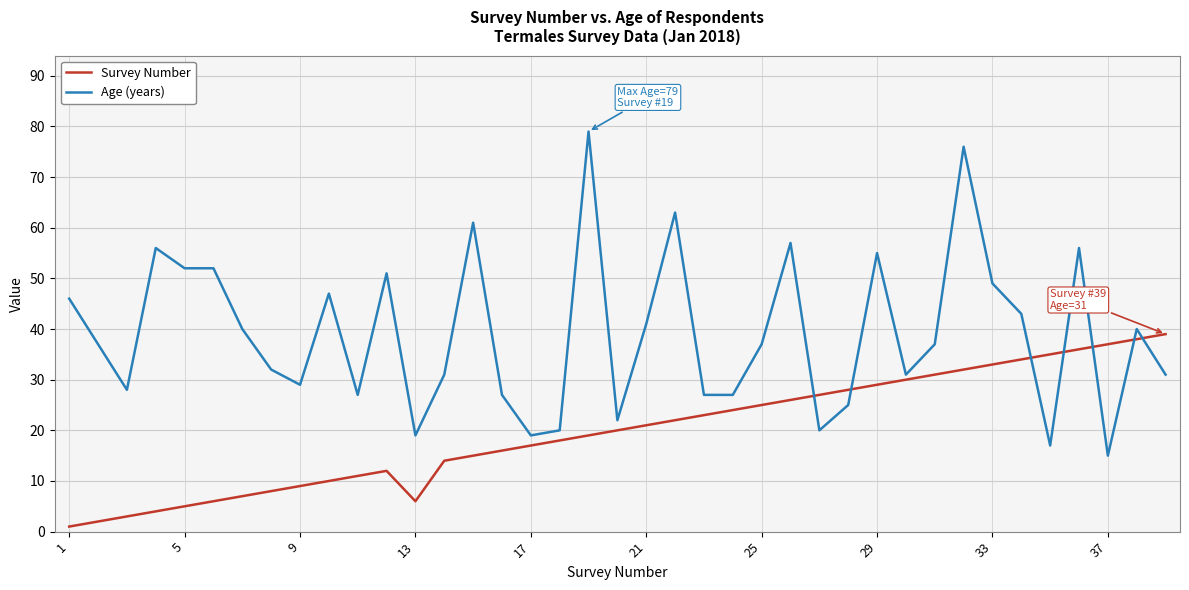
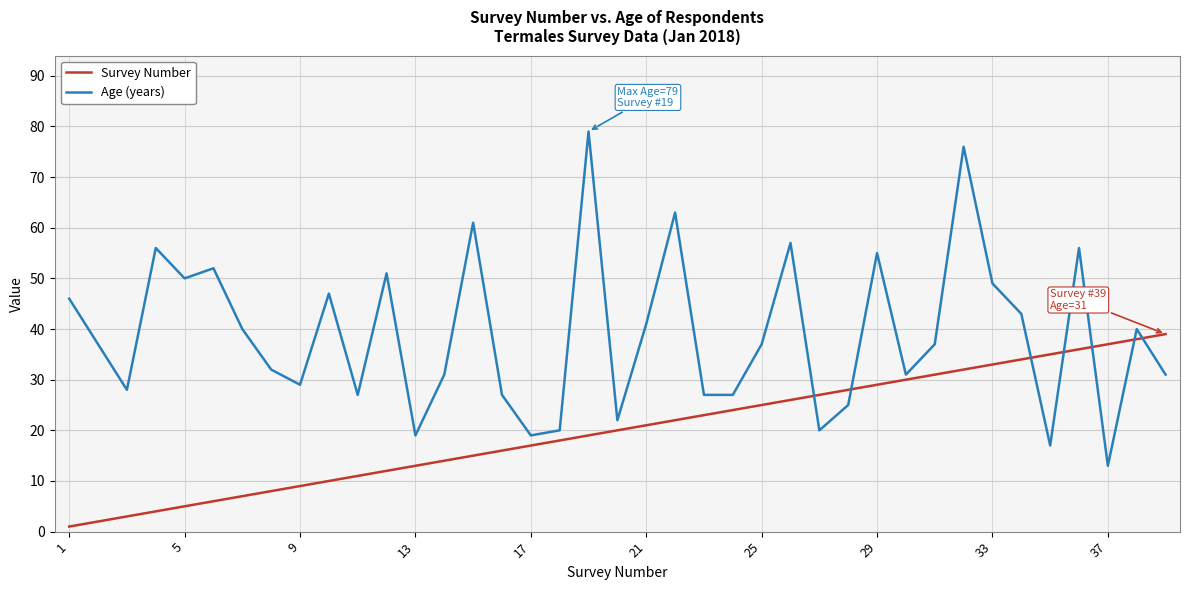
  {
    "Survey Number": {
      "1": 1,
      "5": 5,
      "9": 9,
-     "13": 6,
+     "13": 13,
      "17": 17,
      "21": 21,
      "25": 25,
      "29": 29,
      "33": 33,
      "37": 37
    },
    "Age (years)": {
      "1": 46,
-     "5": 52,
+     "5": 50,
      "9": 29,
      "13": 19,
      "17": 19,
      "21": 41,
      "25": 37,
      "29": 55,
      "33": 49,
-     "37": 15
+     "37": 13
    }
  }
